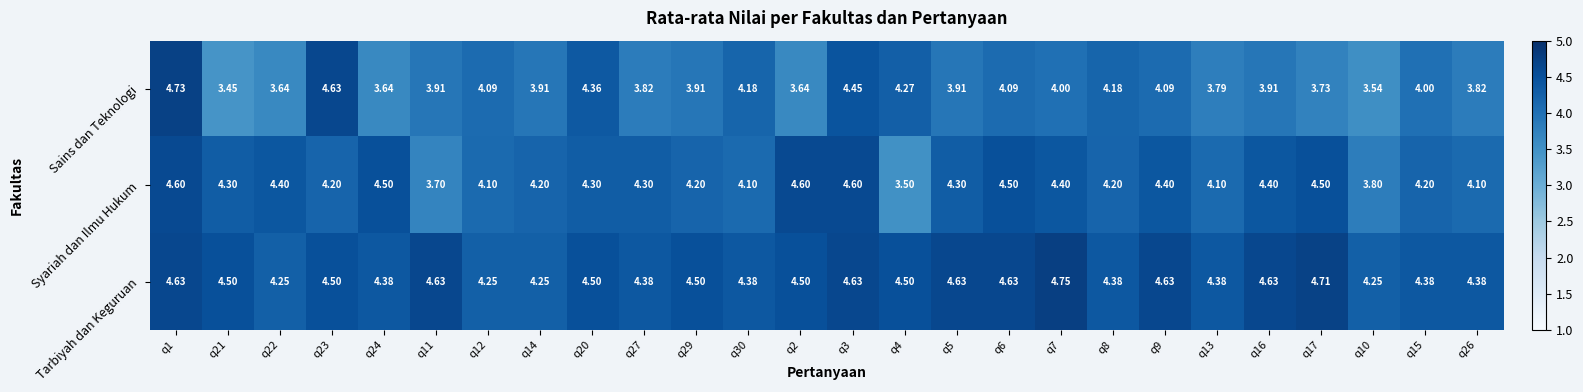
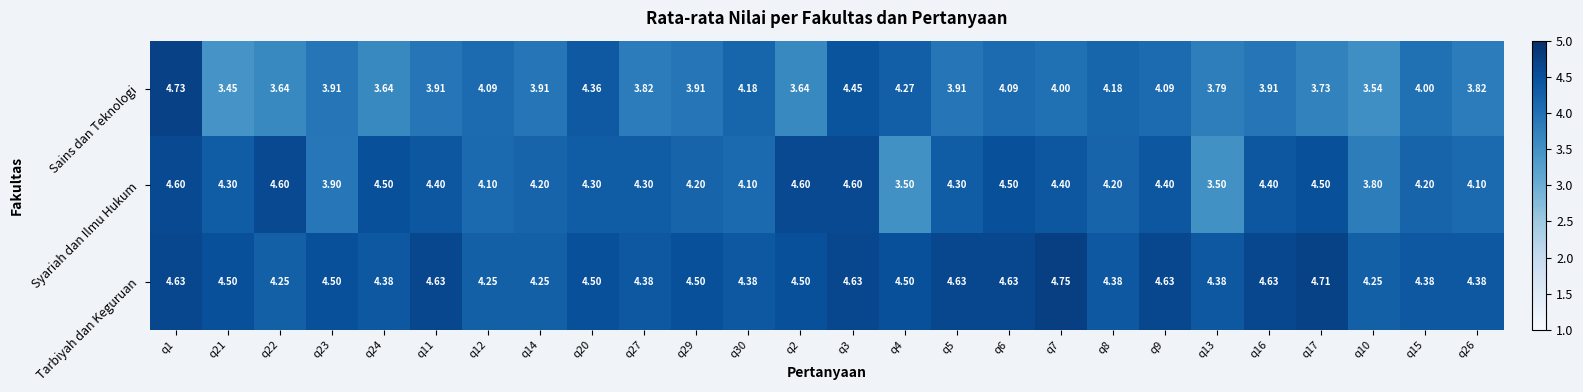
  {
    "Sains dan Teknologi": {
      "q1": 4.73,
      "q21": 3.45,
      "q22": 3.64,
-     "q23": 4.63,
+     "q23": 3.91,
      "q24": 3.64,
      "q11": 3.91,
      "q12": 4.09,
      "q14": 3.91,
      "q20": 4.36,
      "q27": 3.82,
      "q29": 3.91,
      "q30": 4.18,
      "q2": 3.64,
      "q3": 4.45,
      "q4": 4.27,
      "q5": 3.91,
      "q6": 4.09,
      "q7": 4.00,
      "q8": 4.18,
      "q9": 4.09,
      "q13": 3.79,
      "q16": 3.91,
      "q17": 3.73,
      "q10": 3.54,
      "q15": 4.00,
      "q26": 3.82
    },
    "Syariah dan Ilmu Hukum": {
      "q1": 4.60,
      "q21": 4.30,
-     "q22": 4.40,
-     "q23": 4.20,
+     "q22": 4.60,
+     "q23": 3.90,
      "q24": 4.50,
-     "q11": 3.70,
+     "q11": 4.40,
      "q12": 4.10,
      "q14": 4.20,
      "q20": 4.30,
      "q27": 4.30,
      "q29": 4.20,
      "q30": 4.10,
      "q2": 4.60,
      "q3": 4.60,
      "q4": 3.50,
      "q5": 4.30,
      "q6": 4.50,
      "q7": 4.40,
      "q8": 4.20,
      "q9": 4.40,
-     "q13": 4.10,
+     "q13": 3.50,
      "q16": 4.40,
      "q17": 4.50,
      "q10": 3.80,
      "q15": 4.20,
      "q26": 4.10
    },
    "Tarbiyah dan Keguruan": {
      "q1": 4.63,
      "q21": 4.50,
      "q22": 4.25,
      "q23": 4.50,
      "q24": 4.38,
      "q11": 4.63,
      "q12": 4.25,
      "q14": 4.25,
      "q20": 4.50,
      "q27": 4.38,
      "q29": 4.50,
      "q30": 4.38,
      "q2": 4.50,
      "q3": 4.63,
      "q4": 4.50,
      "q5": 4.63,
      "q6": 4.63,
      "q7": 4.75,
      "q8": 4.38,
      "q9": 4.63,
      "q13": 4.38,
      "q16": 4.63,
      "q17": 4.71,
      "q10": 4.25,
      "q15": 4.38,
      "q26": 4.38
    }
  }
